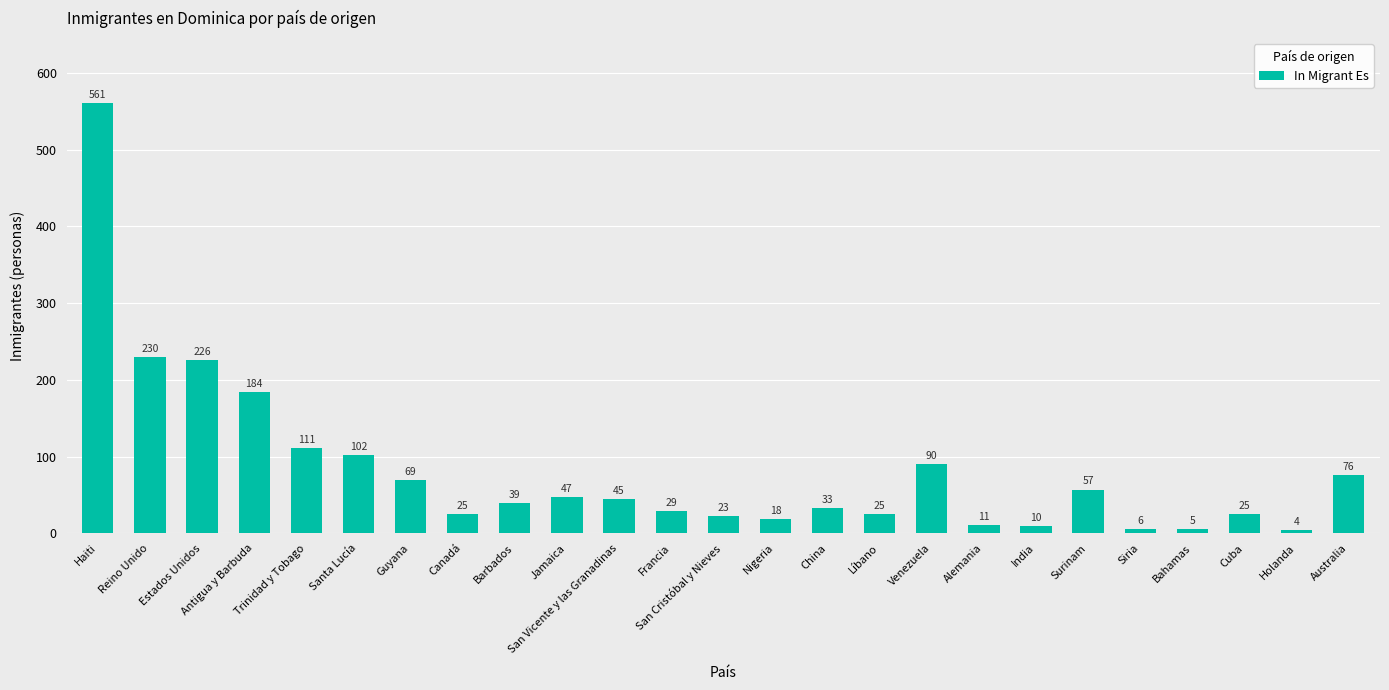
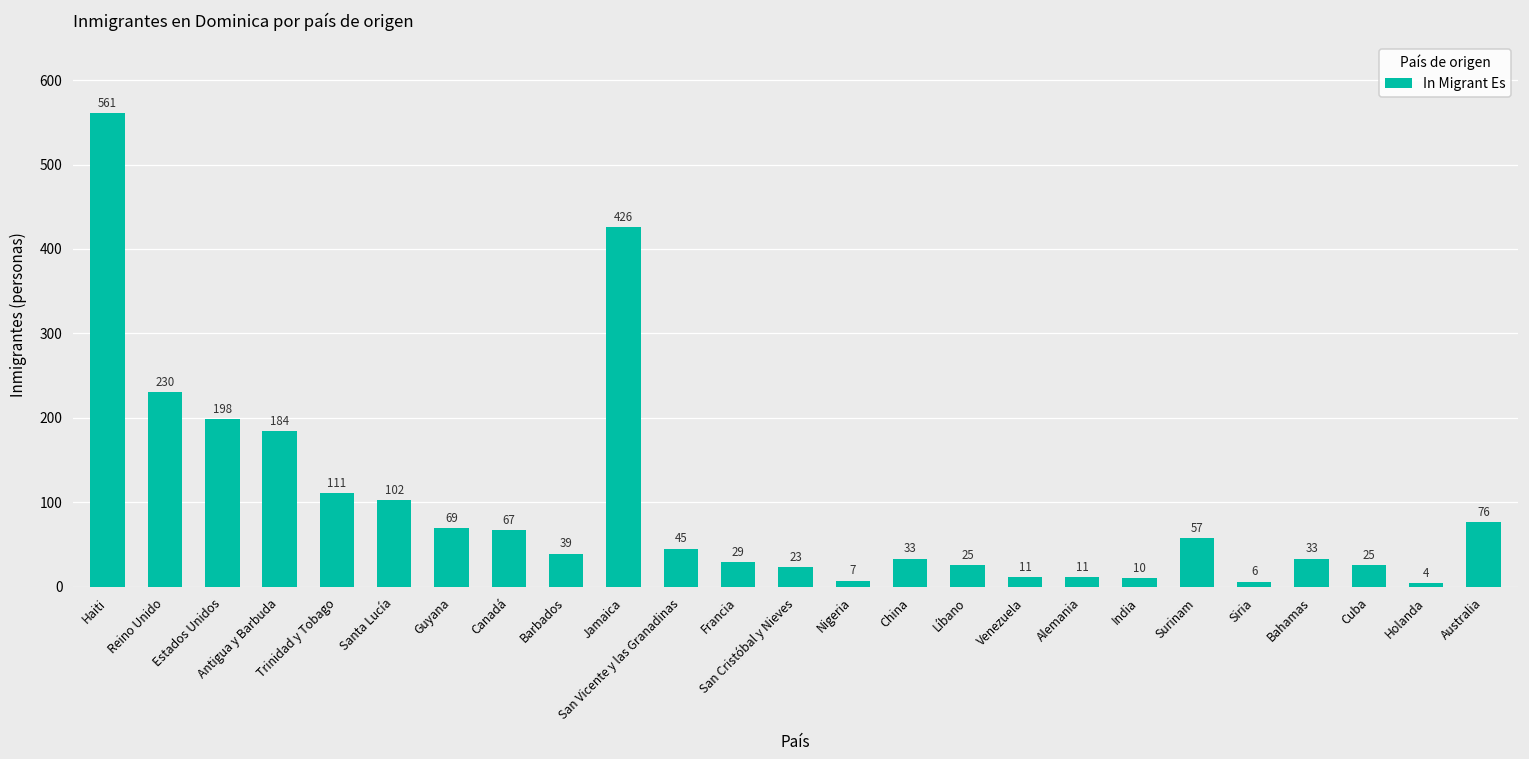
  {
    "Haiti": 561,
    "Reino Unido": 230,
-   "Estados Unidos": 226,
+   "Estados Unidos": 198,
    "Antigua y Barbuda": 184,
    "Trinidad y Tobago": 111,
    "Santa Lucía": 102,
    "Guyana": 69,
-   "Canadá": 25,
+   "Canadá": 67,
    "Barbados": 39,
-   "Jamaica": 47,
+   "Jamaica": 426,
    "San Vicente y las Granadinas": 45,
    "Francia": 29,
    "San Cristóbal y Nieves": 23,
-   "Nigeria": 18,
+   "Nigeria": 7,
    "China": 33,
    "Líbano": 25,
-   "Venezuela": 90,
+   "Venezuela": 11,
    "Alemania": 11,
    "India": 10,
    "Surinam": 57,
    "Siria": 6,
-   "Bahamas": 5,
+   "Bahamas": 33,
    "Cuba": 25,
    "Holanda": 4,
    "Australia": 76
  }
